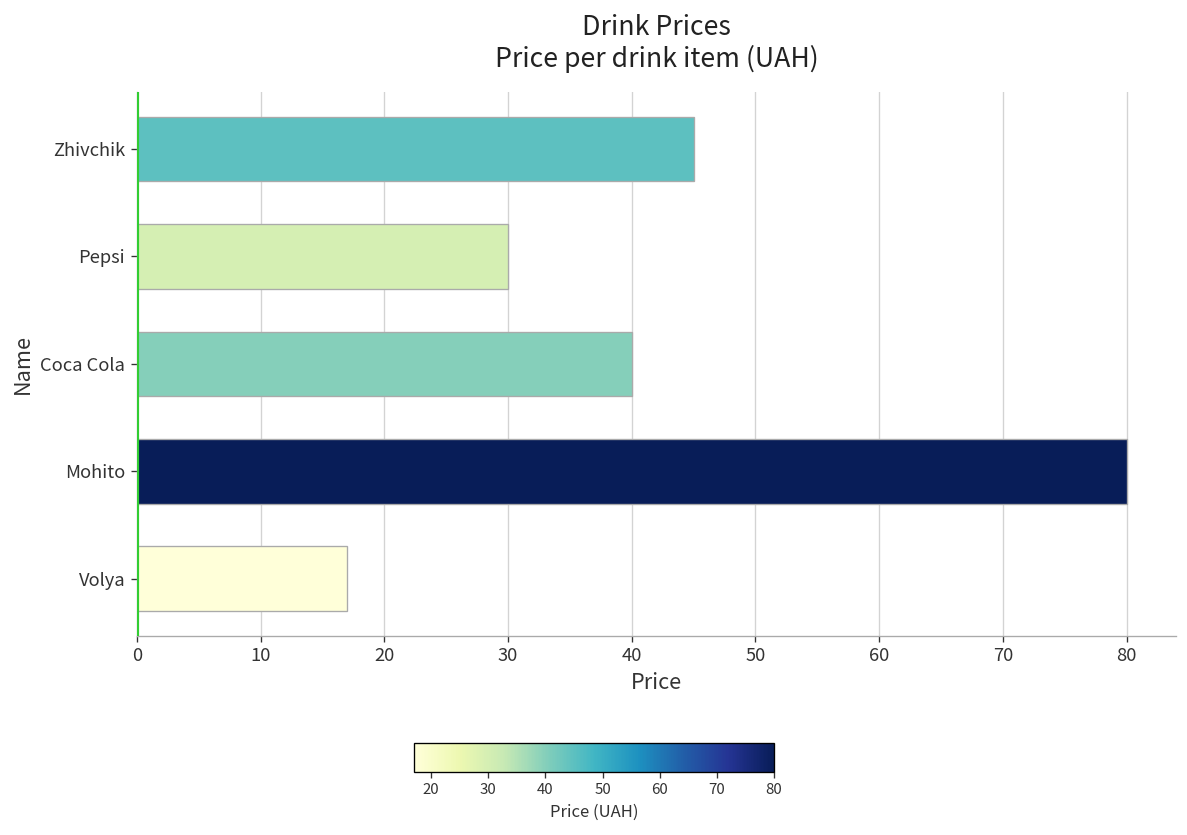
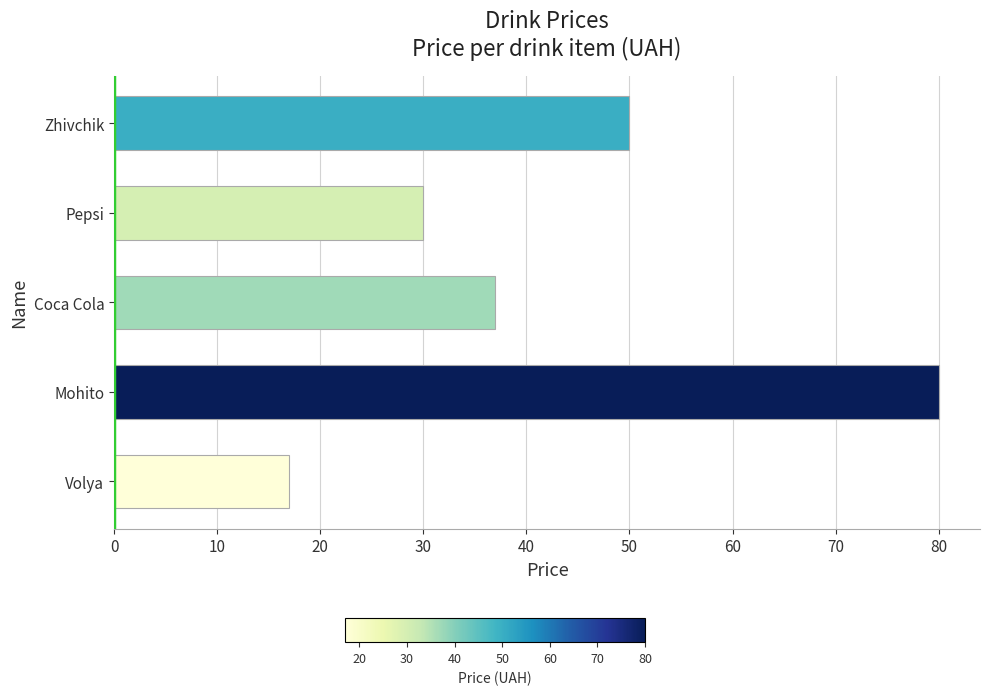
  {
-   "Zhivchik": 45,
+   "Zhivchik": 50,
    "Pepsi": 30,
-   "Coca Cola": 40,
+   "Coca Cola": 37,
    "Mohito": 80,
    "Volya": 17
  }
